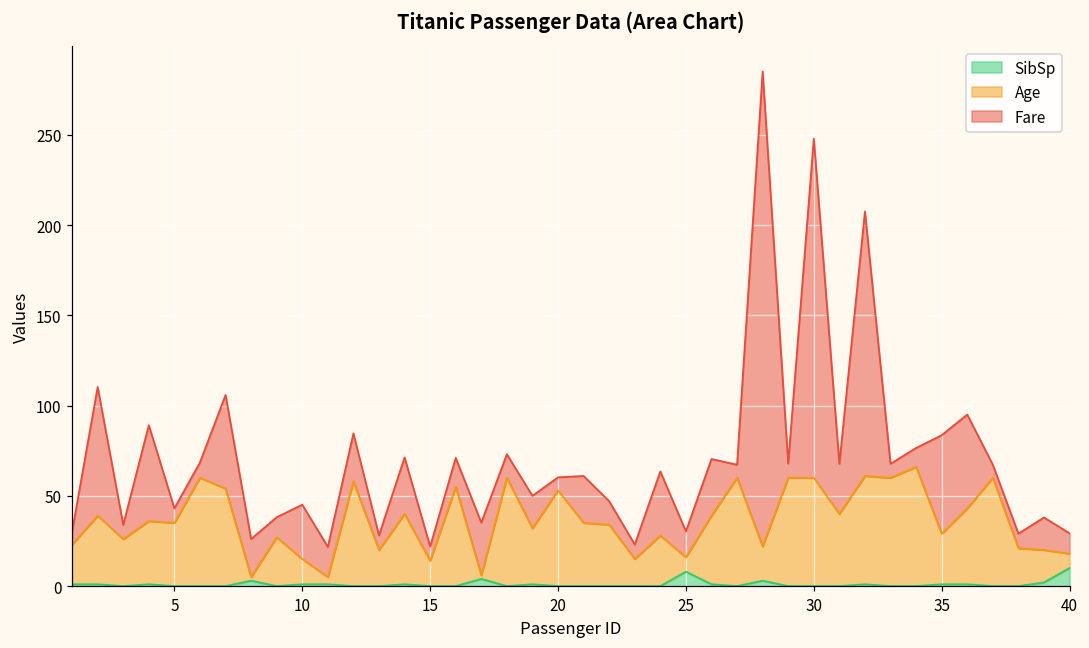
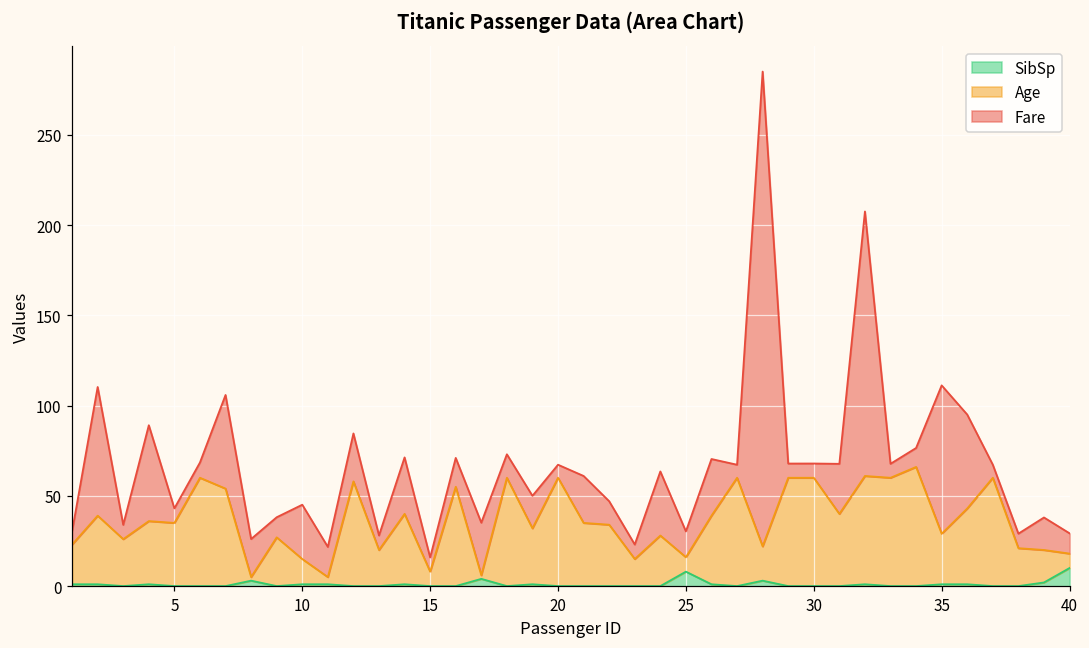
  {
    "SibSp": {
      "5": 0,
      "10": 1,
      "15": 0,
      "20": 0,
      "25": 8,
      "30": 0,
      "35": 1,
      "40": 10
    },
    "Age": {
      "5": 35,
      "10": 14,
-     "15": 14,
-     "20": 53,
+     "15": 8,
+     "20": 60,
      "25": 8,
      "30": 60,
      "35": 28,
      "40": 8
    },
    "Fare": {
      "5": 8,
      "10": 30,
      "15": 8,
      "20": 7,
      "25": 14,
-     "30": 188,
-     "35": 55,
+     "30": 8,
+     "35": 82,
      "40": 11
    }
  }
